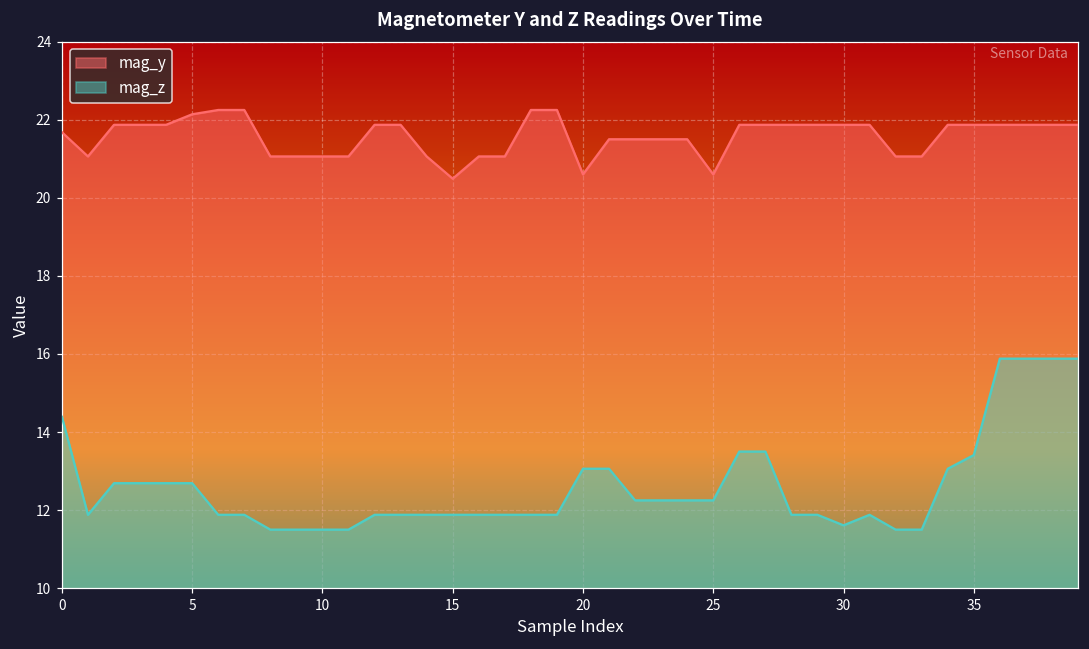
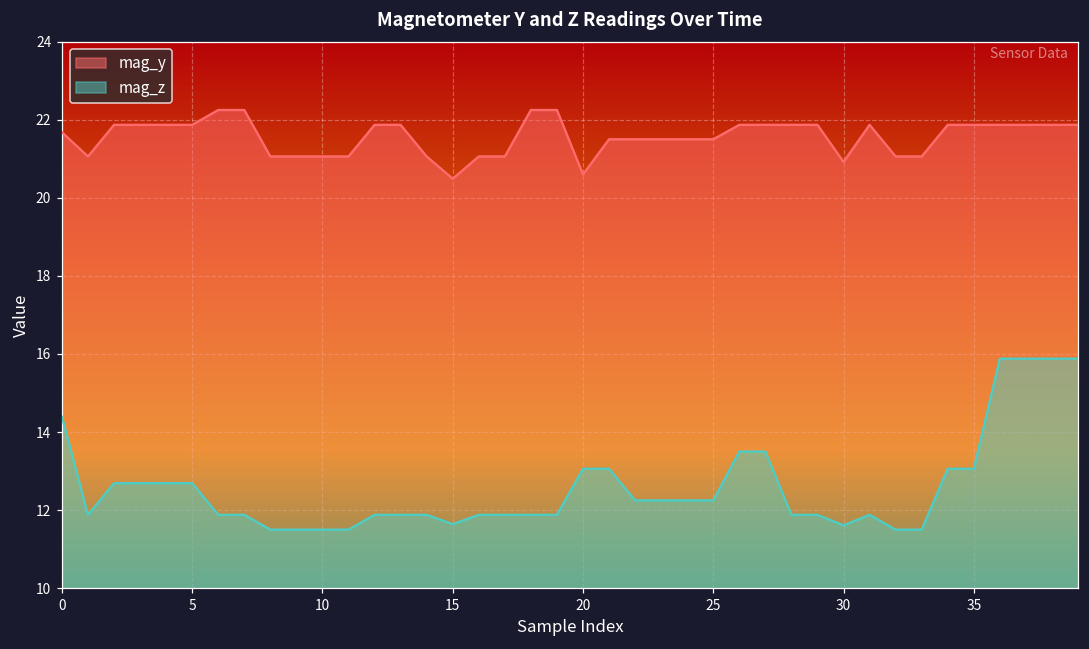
  {
    "mag_y": {
      "0": 21.7,
-     "5": 22.1,
+     "5": 21.9,
      "10": 21.1,
      "15": 20.5,
      "20": 20.6,
-     "25": 20.6,
-     "30": 21.9,
+     "25": 21.5,
+     "30": 20.9,
      "35": 21.9
    },
    "mag_z": {
      "0": 14.4,
      "5": 12.7,
      "10": 11.5,
-     "15": 11.9,
+     "15": 11.6,
      "20": 13.1,
      "25": 12.3,
      "30": 11.6,
-     "35": 13.4
+     "35": 13.1
    }
  }
